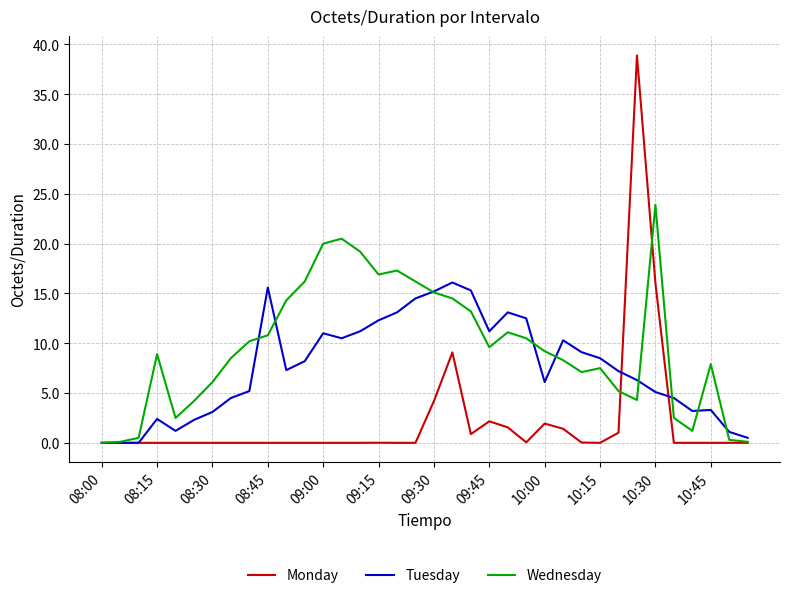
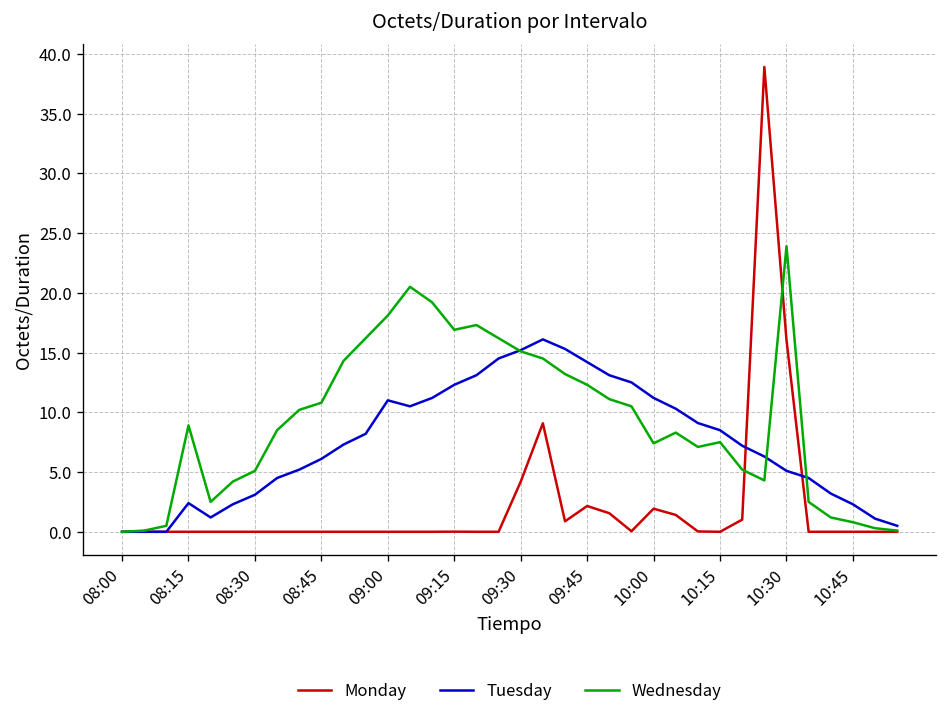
  {
    "Monday": {
      "08:15": 0,
      "08:30": 0,
      "08:45": 0,
      "09:00": 0,
      "09:15": 0,
      "09:30": 4,
      "09:45": 2,
      "10:00": 2,
      "10:15": 0,
      "10:30": 16,
      "10:45": 0
    },
    "Tuesday": {
      "08:15": 2,
      "08:30": 3,
-     "08:45": 16,
+     "08:45": 6,
      "09:00": 11,
      "09:15": 12,
-     "09:45": 11,
-     "10:00": 6,
+     "09:45": 14,
+     "10:00": 11,
      "10:15": 9,
      "10:30": 5,
-     "10:45": 3
+     "10:45": 2
    },
    "Wednesday": {
      "08:15": 9,
-     "08:30": 6,
+     "08:30": 5,
      "08:45": 11,
-     "09:00": 20,
+     "09:00": 18,
      "09:15": 17,
-     "09:45": 10,
-     "10:00": 9,
+     "09:45": 12,
+     "10:00": 7,
      "10:15": 8,
      "10:30": 24,
-     "10:45": 8
+     "10:45": 1
    }
  }
